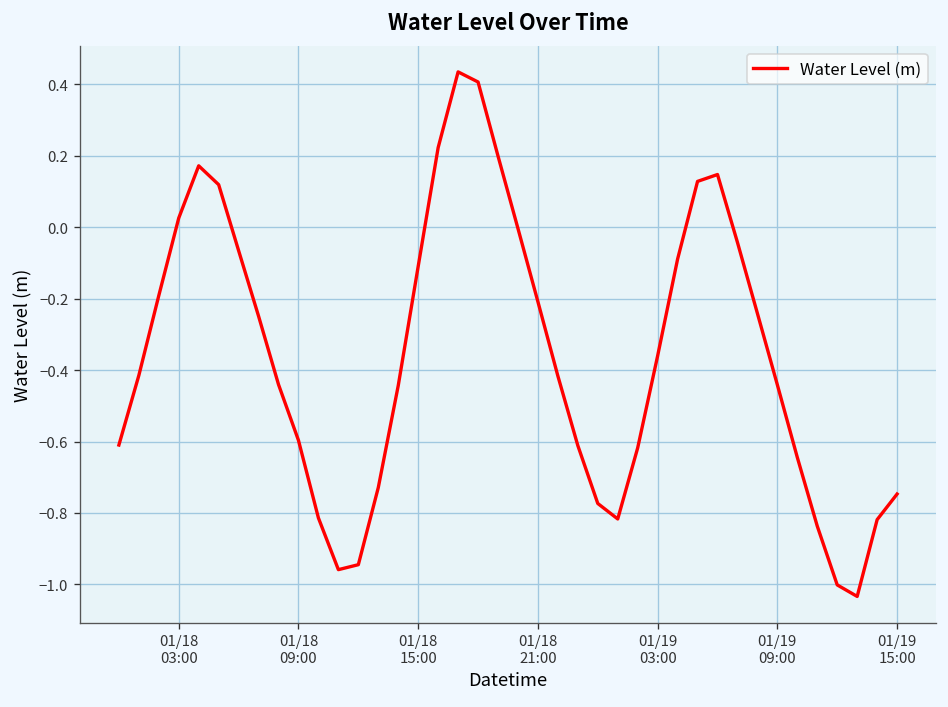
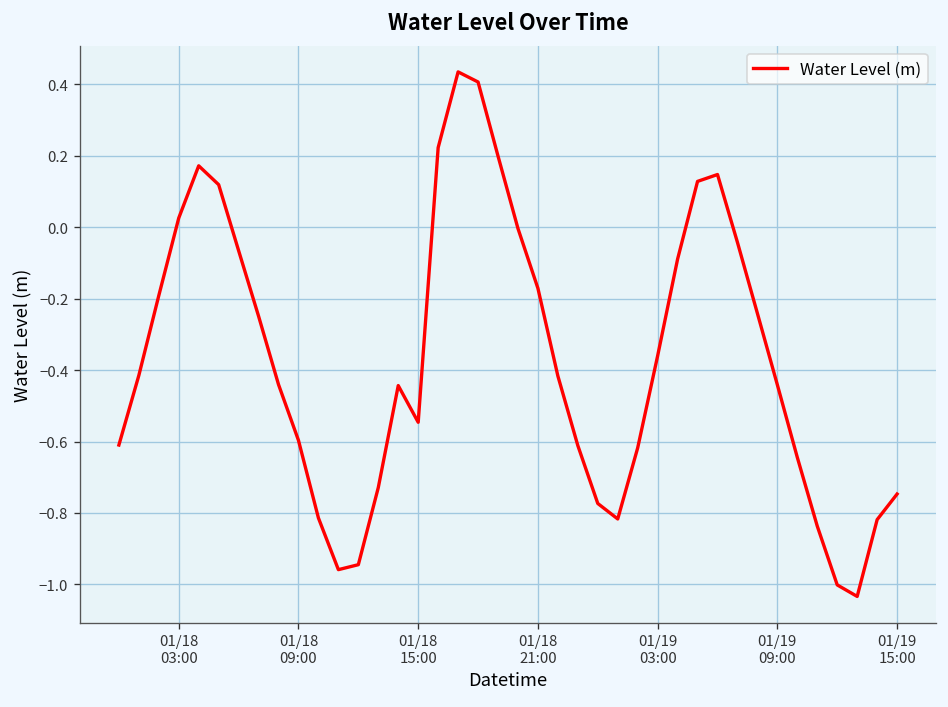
  {
    "01/18 03:00": 0.03,
    "01/18 09:00": -0.60,
-   "01/18 15:00": -0.11,
-   "01/18 21:00": -0.21,
+   "01/18 15:00": -0.55,
+   "01/18 21:00": -0.17,
    "01/19 03:00": -0.36,
    "01/19 09:00": -0.44,
    "01/19 15:00": -0.75
  }
